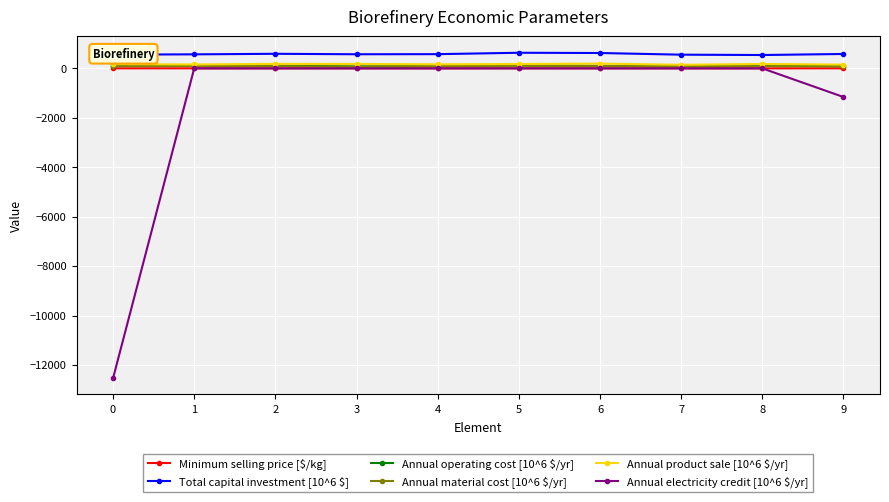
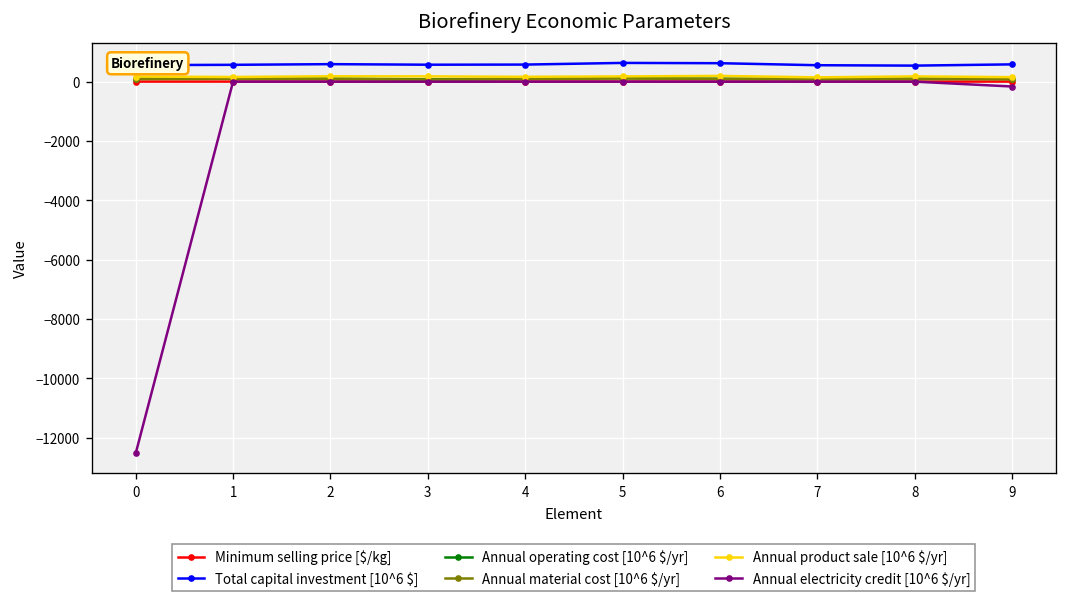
  {
    "Total capital investment [10^6 $]": {
      "1": 600,
      "2": 600,
      "3": 600,
      "4": 600,
      "5": 600,
      "6": 600,
      "7": 600,
      "8": 500,
      "9": 600
    },
    "Annual electricity credit [10^6 $/yr]": {
      "0": -12500,
-     "9": -1200
+     "9": -200
    }
  }
